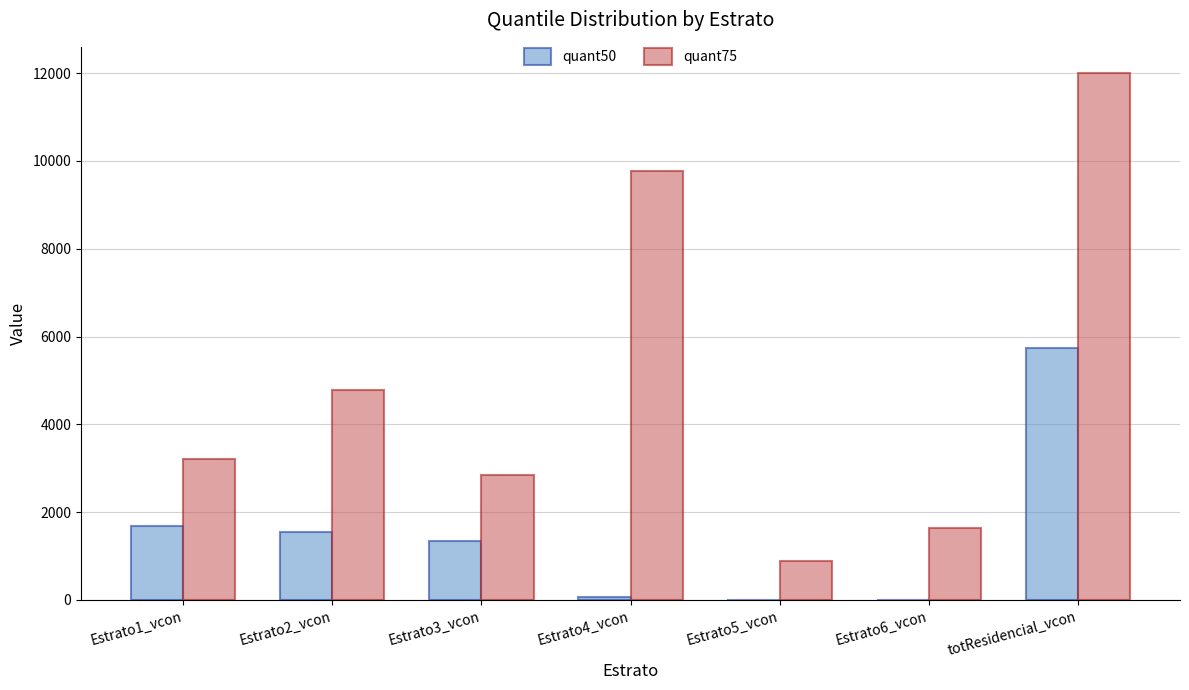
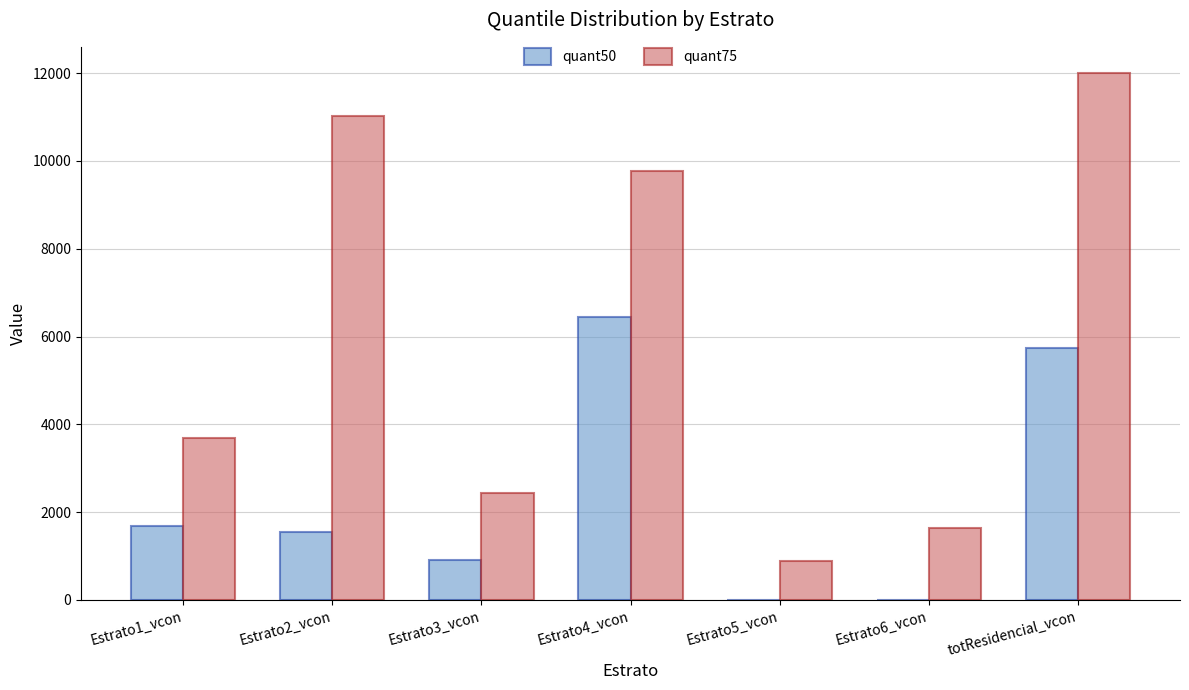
  {
    "quant50": {
      "Estrato1_vcon": 1700,
      "Estrato2_vcon": 1600,
-     "Estrato3_vcon": 1300,
-     "Estrato4_vcon": 100,
+     "Estrato3_vcon": 900,
+     "Estrato4_vcon": 6400,
      "Estrato6_vcon": 0,
      "totResidencial_vcon": 5700
    },
    "quant75": {
-     "Estrato1_vcon": 3200,
-     "Estrato2_vcon": 4800,
-     "Estrato3_vcon": 2900,
+     "Estrato1_vcon": 3700,
+     "Estrato2_vcon": 11000,
+     "Estrato3_vcon": 2400,
      "Estrato4_vcon": 9800,
      "Estrato5_vcon": 900,
      "Estrato6_vcon": 1600,
      "totResidencial_vcon": 12000
    }
  }
